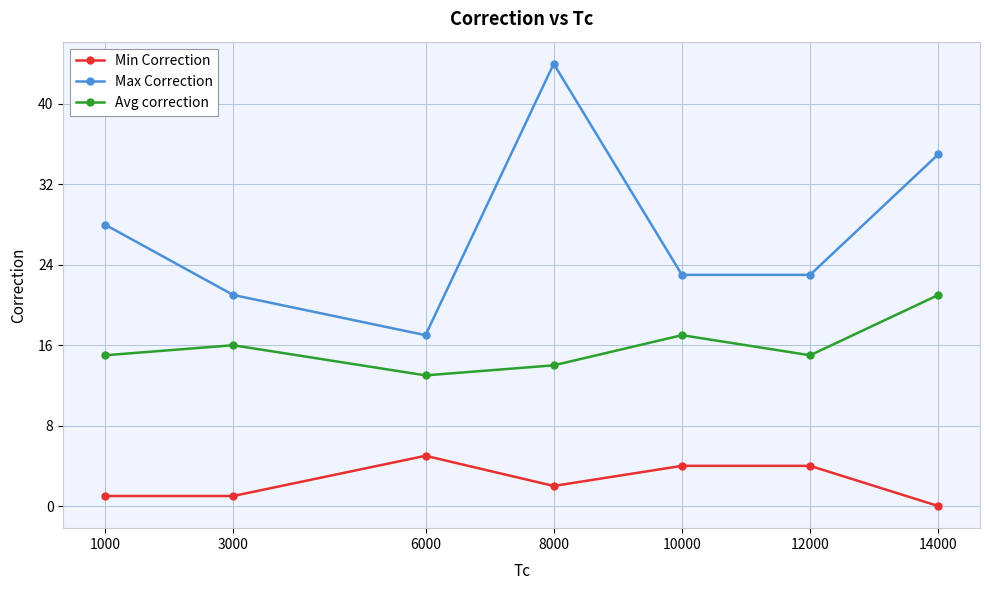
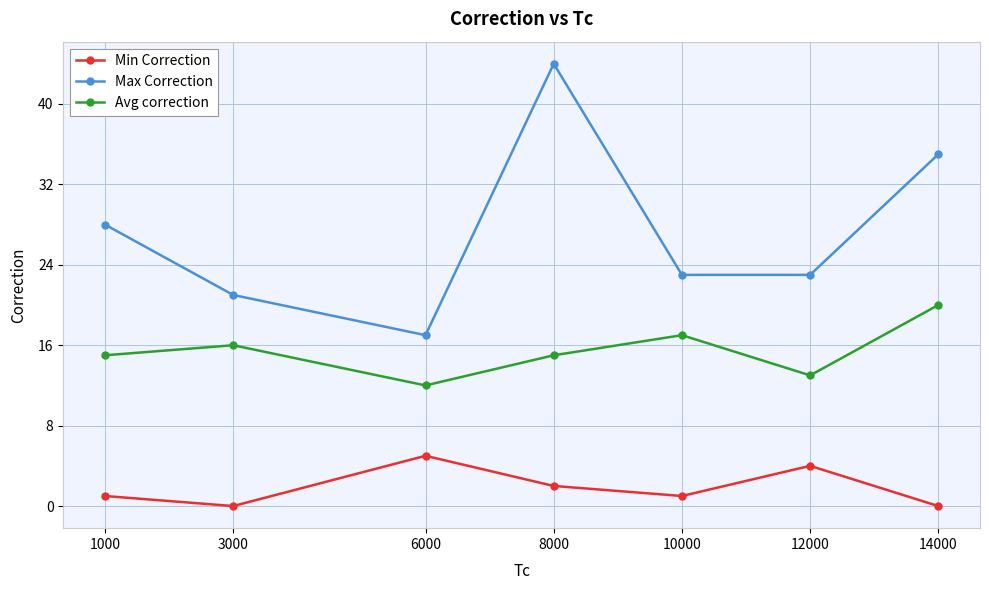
  {
    "Min Correction": {
      "1000": 1,
-     "3000": 1,
+     "3000": 0,
      "6000": 5,
      "8000": 2,
-     "10000": 4,
+     "10000": 1,
      "12000": 4,
      "14000": 0
    },
    "Max Correction": {
      "1000": 28,
      "3000": 21,
      "6000": 17,
      "8000": 44,
      "10000": 23,
      "12000": 23,
      "14000": 35
    },
    "Avg correction": {
      "1000": 15,
      "3000": 16,
-     "6000": 13,
-     "8000": 14,
+     "6000": 12,
+     "8000": 15,
      "10000": 17,
-     "12000": 15,
-     "14000": 21
+     "12000": 13,
+     "14000": 20
    }
  }
